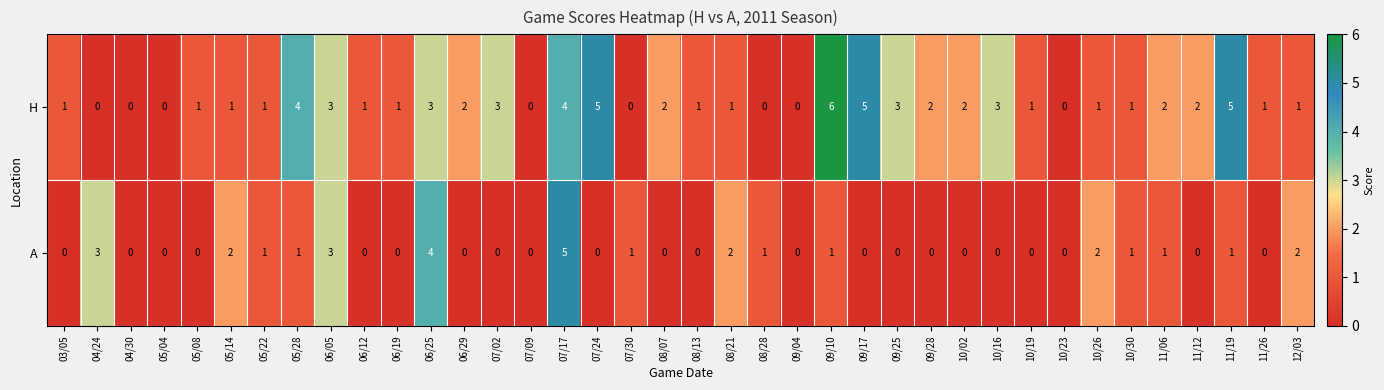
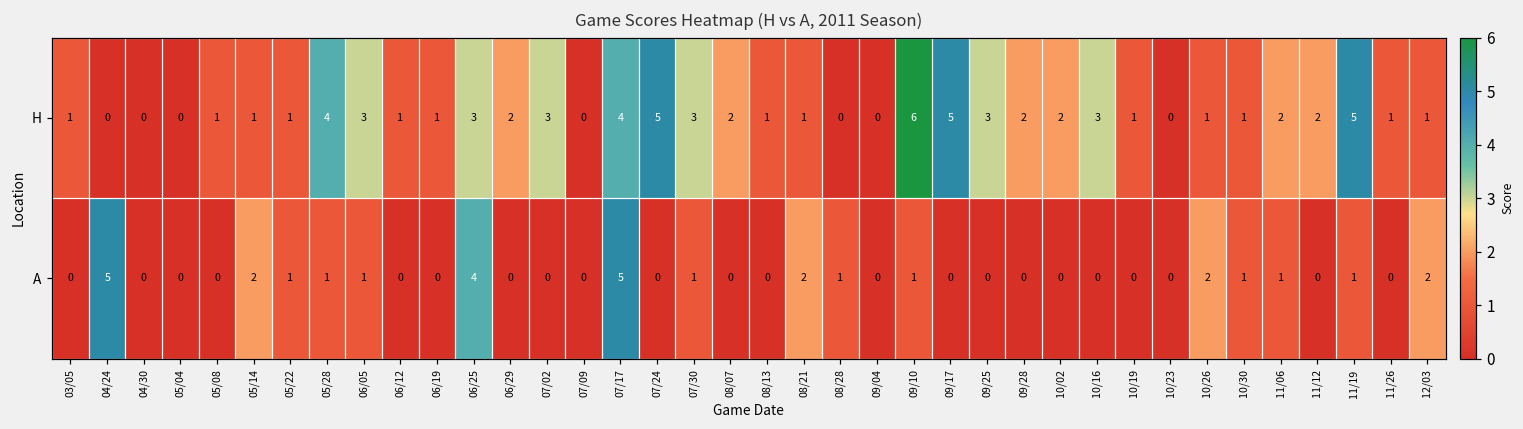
  {
    "H": {
      "03/05": 1,
      "04/24": 0,
      "04/30": 0,
      "05/04": 0,
      "05/08": 1,
      "05/14": 1,
      "05/22": 1,
      "05/28": 4,
      "06/05": 3,
      "06/12": 1,
      "06/19": 1,
      "06/25": 3,
      "06/29": 2,
      "07/02": 3,
      "07/09": 0,
      "07/17": 4,
      "07/24": 5,
-     "07/30": 0,
+     "07/30": 3,
      "08/07": 2,
      "08/13": 1,
      "08/21": 1,
      "08/28": 0,
      "09/04": 0,
      "09/10": 6,
      "09/17": 5,
      "09/25": 3,
      "09/28": 2,
      "10/02": 2,
      "10/16": 3,
      "10/19": 1,
      "10/23": 0,
      "10/26": 1,
      "10/30": 1,
      "11/06": 2,
      "11/12": 2,
      "11/19": 5,
      "11/26": 1,
      "12/03": 1
    },
    "A": {
      "03/05": 0,
-     "04/24": 3,
+     "04/24": 5,
      "04/30": 0,
      "05/04": 0,
      "05/08": 0,
      "05/14": 2,
      "05/22": 1,
      "05/28": 1,
-     "06/05": 3,
+     "06/05": 1,
      "06/12": 0,
      "06/19": 0,
      "06/25": 4,
      "06/29": 0,
      "07/02": 0,
      "07/09": 0,
      "07/17": 5,
      "07/24": 0,
      "07/30": 1,
      "08/07": 0,
      "08/13": 0,
      "08/21": 2,
      "08/28": 1,
      "09/04": 0,
      "09/10": 1,
      "09/17": 0,
      "09/25": 0,
      "09/28": 0,
      "10/02": 0,
      "10/16": 0,
      "10/19": 0,
      "10/23": 0,
      "10/26": 2,
      "10/30": 1,
      "11/06": 1,
      "11/12": 0,
      "11/19": 1,
      "11/26": 0,
      "12/03": 2
    }
  }
